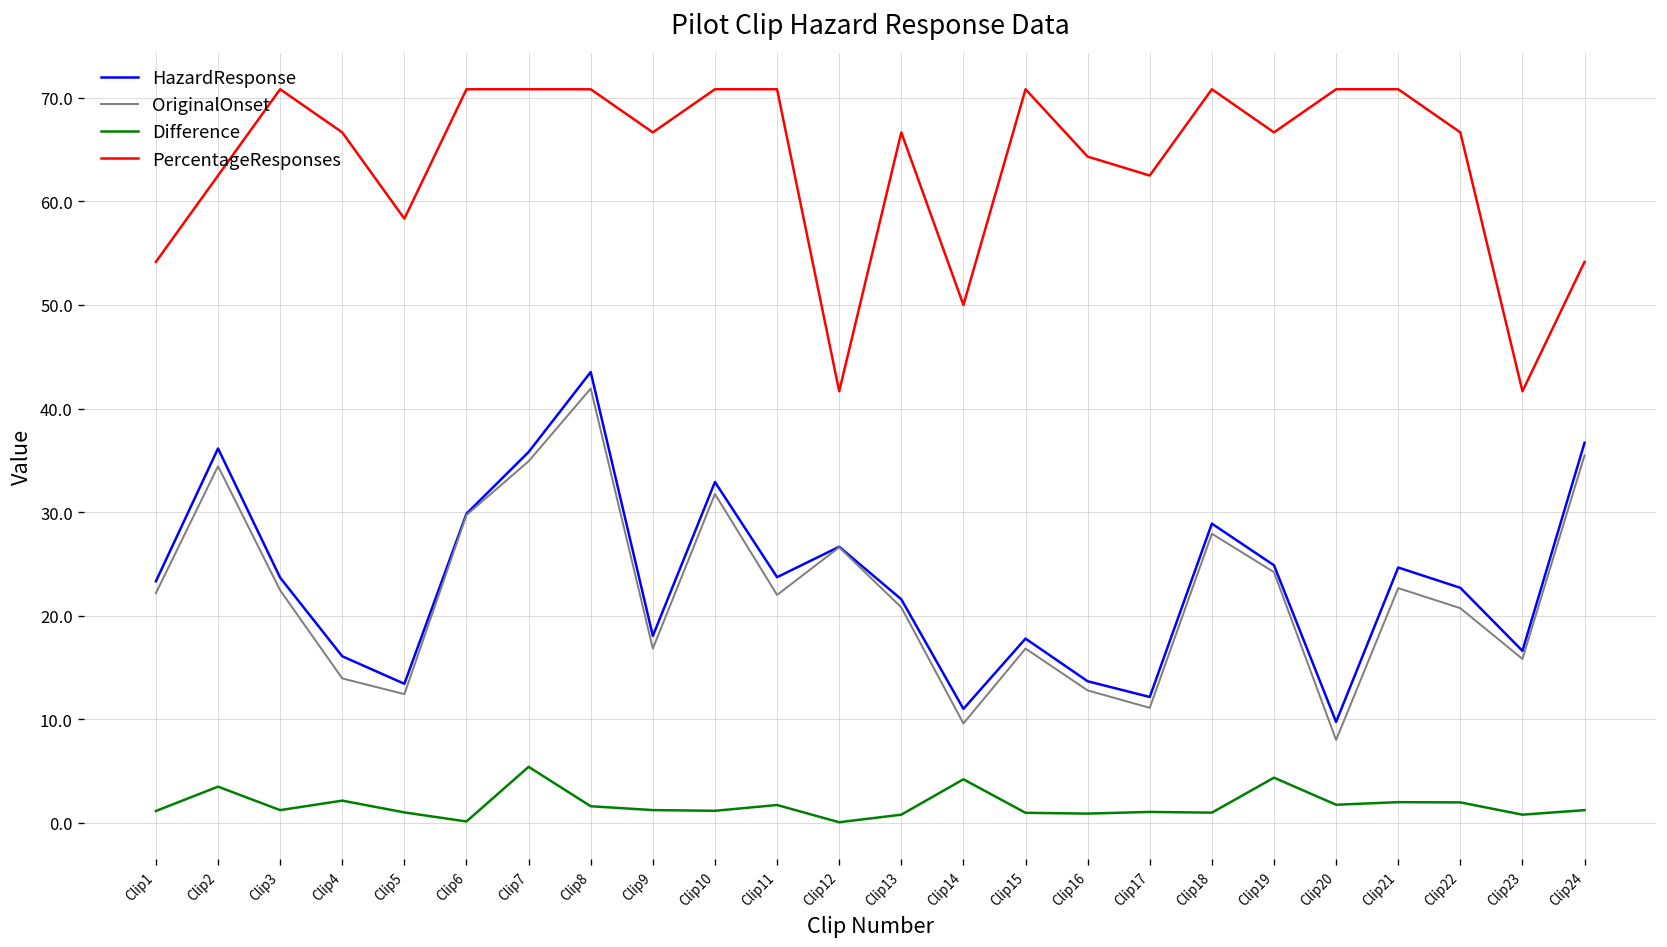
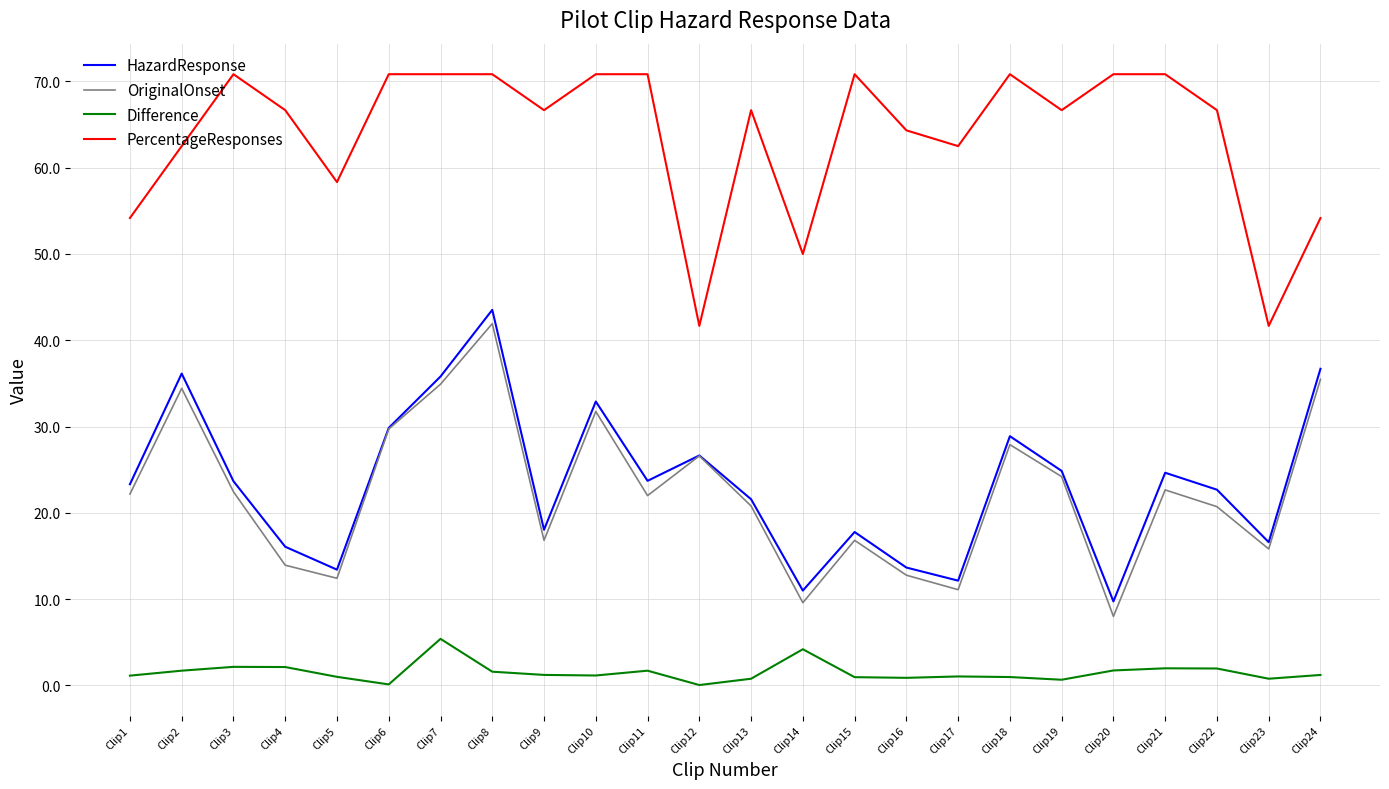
  {
    "HazardResponse": {
      "Clip1": 23,
      "Clip2": 36,
      "Clip3": 24,
      "Clip4": 16,
      "Clip5": 13,
      "Clip7": 36,
      "Clip8": 44,
      "Clip9": 18,
      "Clip10": 33,
      "Clip11": 24,
      "Clip13": 22,
      "Clip14": 11,
      "Clip15": 18,
      "Clip16": 14,
      "Clip17": 12,
      "Clip18": 29,
      "Clip19": 25,
      "Clip20": 10,
      "Clip21": 25,
      "Clip22": 23,
      "Clip23": 17,
      "Clip24": 37
    },
    "OriginalOnset": {
      "Clip1": 22,
      "Clip2": 34,
      "Clip3": 22,
      "Clip4": 14,
      "Clip5": 12,
      "Clip7": 35,
      "Clip8": 42,
      "Clip9": 17,
      "Clip10": 32,
      "Clip11": 22,
      "Clip13": 21,
      "Clip14": 10,
      "Clip15": 17,
      "Clip16": 13,
      "Clip17": 11,
      "Clip18": 28,
      "Clip19": 24,
      "Clip20": 8,
      "Clip21": 23,
      "Clip22": 21,
      "Clip23": 16,
      "Clip24": 35
    },
    "Difference": {
      "Clip1": 1,
-     "Clip2": 3,
-     "Clip3": 1,
+     "Clip2": 2,
+     "Clip3": 2,
      "Clip4": 2,
      "Clip5": 1,
      "Clip6": 0,
      "Clip7": 5,
      "Clip8": 2,
      "Clip9": 1,
      "Clip10": 1,
      "Clip11": 2,
      "Clip12": 0,
      "Clip13": 1,
      "Clip14": 4,
      "Clip15": 1,
      "Clip16": 1,
      "Clip17": 1,
      "Clip18": 1,
-     "Clip19": 4,
+     "Clip19": 1,
      "Clip20": 2,
      "Clip21": 2,
      "Clip22": 2,
      "Clip23": 1,
      "Clip24": 1
    },
    "PercentageResponses": {
      "Clip1": 54,
      "Clip2": 63,
      "Clip3": 71,
      "Clip4": 67,
      "Clip5": 58,
      "Clip6": 71,
      "Clip7": 71,
      "Clip8": 71,
      "Clip9": 67,
      "Clip10": 71,
      "Clip11": 71,
      "Clip12": 42,
      "Clip13": 67,
      "Clip14": 50,
      "Clip15": 71,
      "Clip16": 64,
      "Clip17": 63,
      "Clip18": 71,
      "Clip19": 67,
      "Clip20": 71,
      "Clip21": 71,
      "Clip22": 67,
      "Clip23": 42,
      "Clip24": 54
    }
  }
